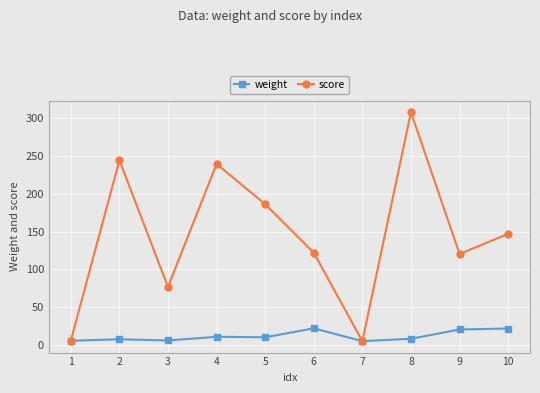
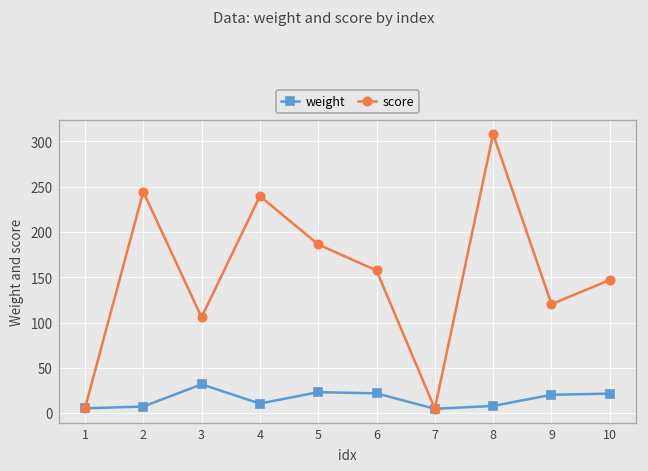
  {
    "weight": {
      "2": 10,
-     "3": 10,
+     "3": 30,
      "4": 10,
-     "5": 10,
+     "5": 20,
      "6": 20,
      "8": 10,
      "9": 20,
      "10": 20
    },
    "score": {
      "2": 240,
-     "3": 80,
+     "3": 110,
      "4": 240,
      "5": 190,
-     "6": 120,
+     "6": 160,
      "8": 310,
      "9": 120,
      "10": 150
    }
  }
